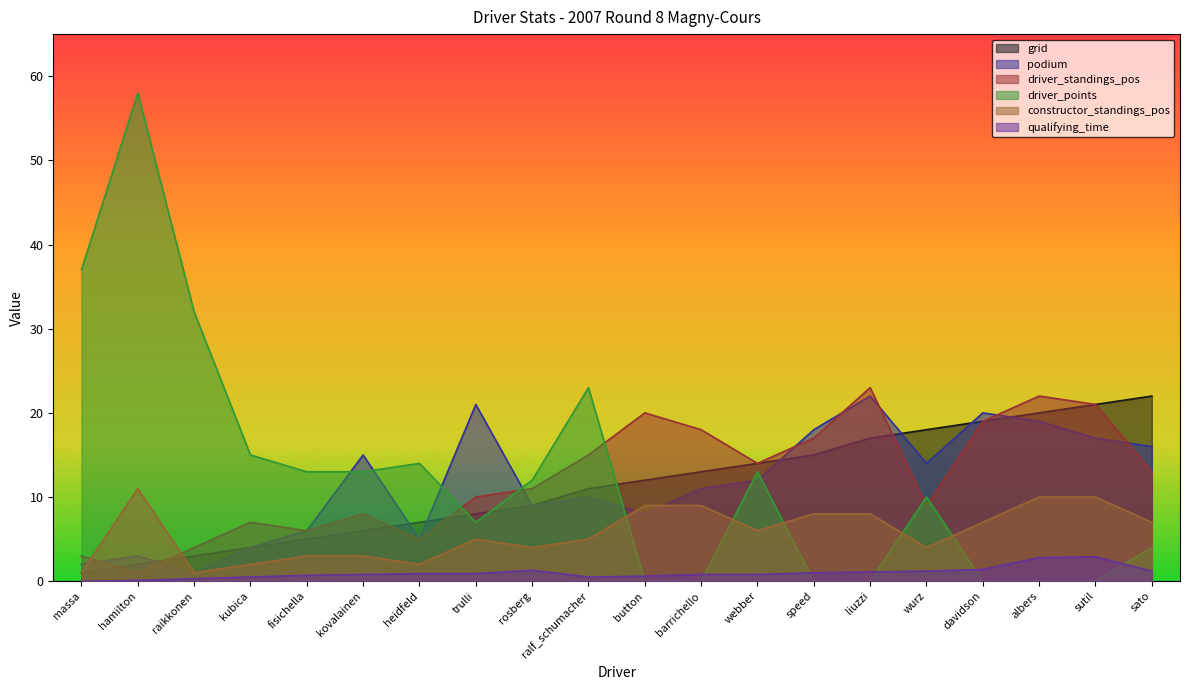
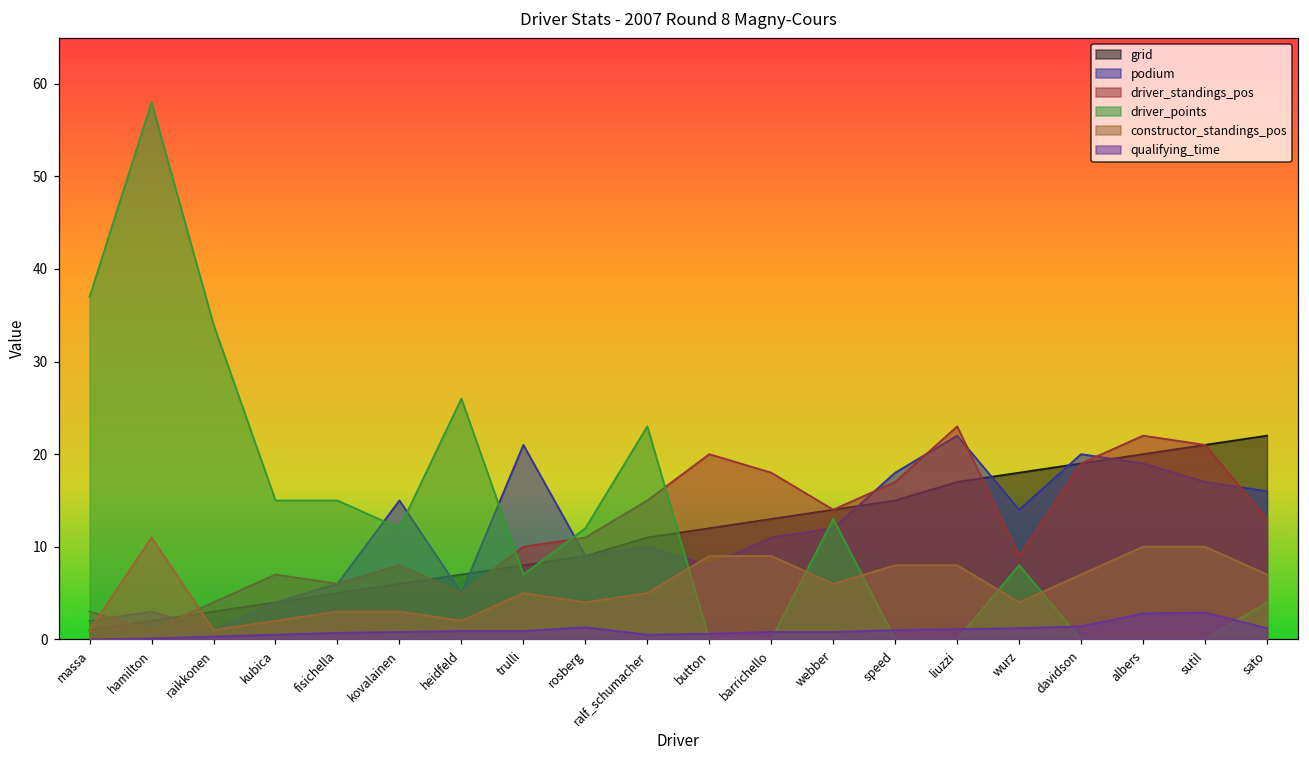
  {
    "grid": {
      "hamilton": 2,
      "raikkonen": 3,
      "fisichella": 5,
      "kovalainen": 6,
      "heidfeld": 7,
      "trulli": 8,
      "ralf_schumacher": 11,
      "button": 12,
      "barrichello": 13,
      "speed": 15,
      "liuzzi": 17,
      "wurz": 18,
      "albers": 20,
      "sato": 22
    },
    "driver_points": {
      "massa": 37,
      "hamilton": 58,
-     "raikkonen": 32,
+     "raikkonen": 34,
      "kubica": 15,
-     "fisichella": 13,
-     "kovalainen": 13,
-     "heidfeld": 14,
+     "fisichella": 15,
+     "kovalainen": 12,
+     "heidfeld": 26,
      "trulli": 7,
      "rosberg": 12,
      "ralf_schumacher": 23,
      "button": 0,
      "barrichello": 0,
      "webber": 13,
      "speed": 0,
      "liuzzi": 0,
-     "wurz": 10,
+     "wurz": 8,
      "davidson": 0,
      "albers": 0,
      "sutil": 0,
      "sato": 4
    }
  }
